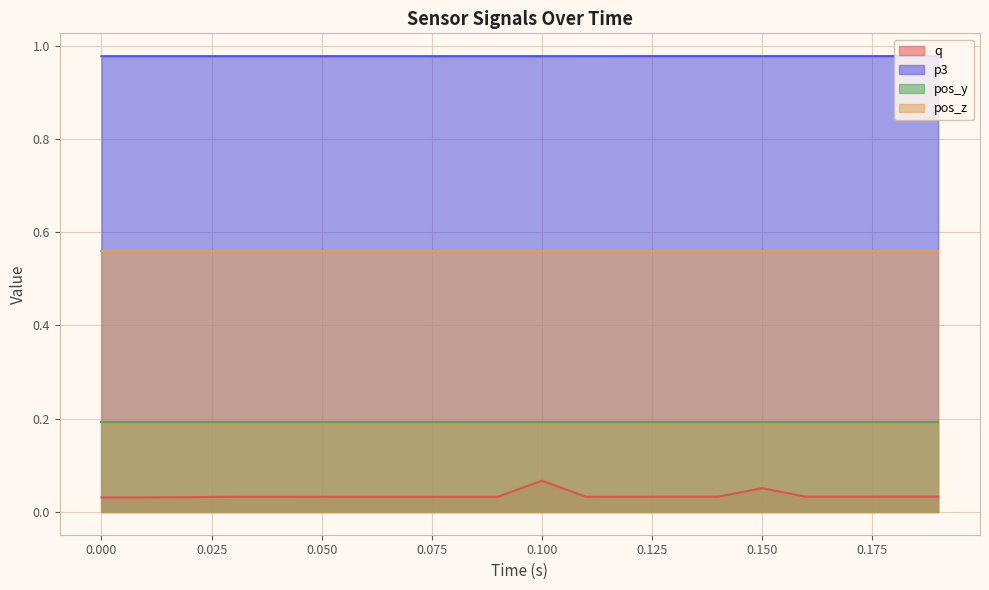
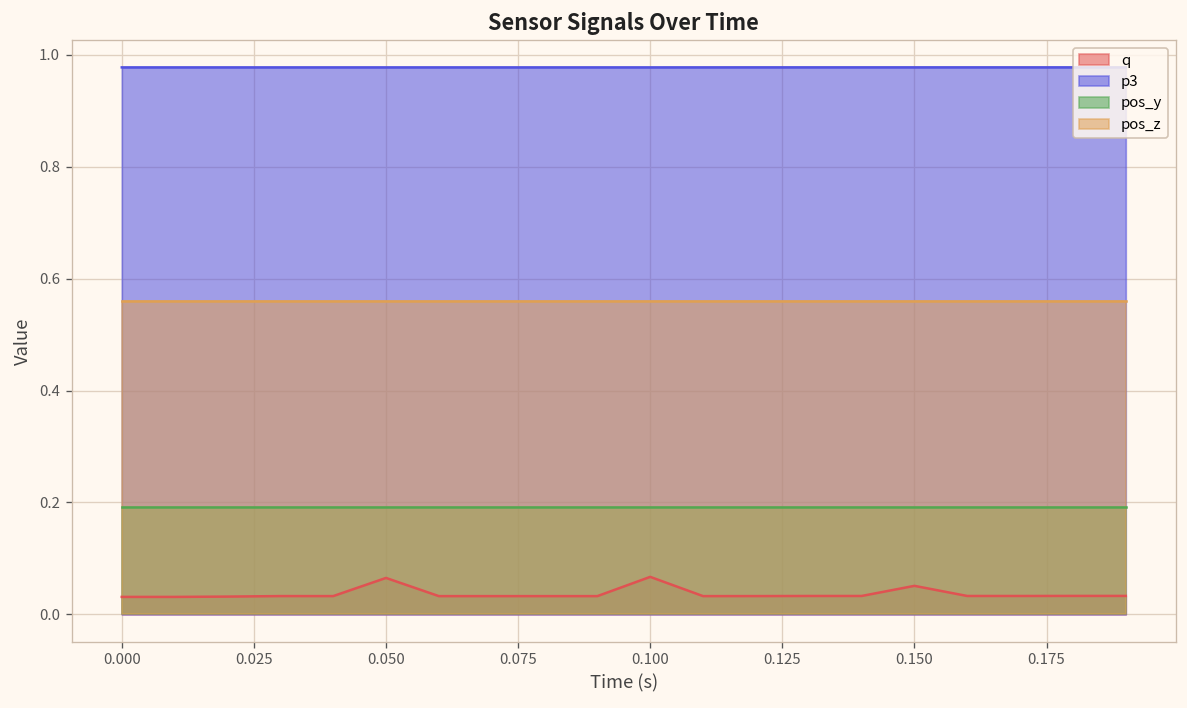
  {
    "q": {
      "0.000": 0.03,
-     "0.050": 0.03,
+     "0.050": 0.07,
      "0.100": 0.07,
      "0.150": 0.05
    },
    "p3": {
      "0.000": 0.98,
      "0.050": 0.98,
      "0.100": 0.98,
      "0.150": 0.98
    },
    "pos_y": {
      "0.000": 0.19,
      "0.050": 0.19,
      "0.100": 0.19,
      "0.150": 0.19
    },
    "pos_z": {
      "0.000": 0.56,
      "0.050": 0.56,
      "0.100": 0.56,
      "0.150": 0.56
    }
  }
